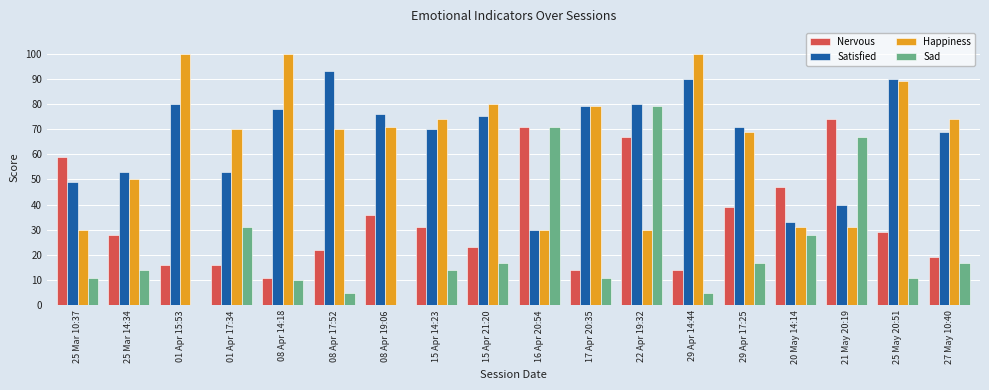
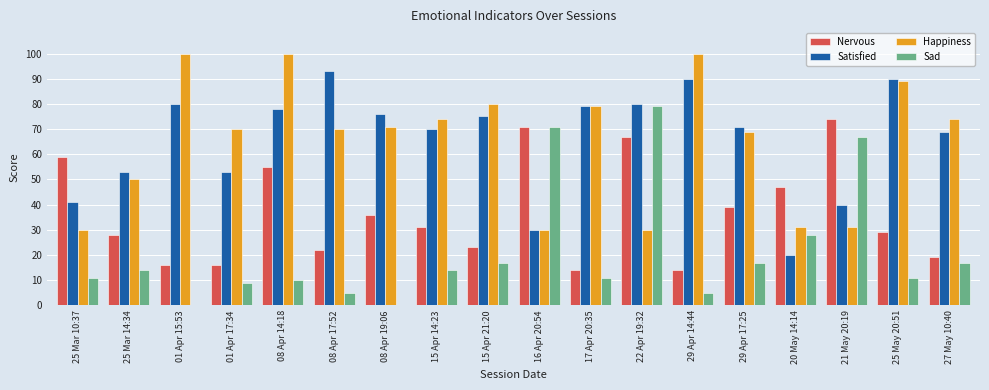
  {
    "Nervous": {
      "25 Mar 10:37": 59,
      "25 Mar 14:34": 28,
      "01 Apr 15:53": 16,
      "01 Apr 17:34": 16,
-     "08 Apr 14:18": 11,
+     "08 Apr 14:18": 55,
      "08 Apr 17:52": 22,
      "08 Apr 19:06": 36,
      "15 Apr 14:23": 31,
      "15 Apr 21:20": 23,
      "16 Apr 20:54": 71,
      "17 Apr 20:35": 14,
      "22 Apr 19:32": 67,
      "29 Apr 14:44": 14,
      "29 Apr 17:25": 39,
      "20 May 14:14": 47,
      "21 May 20:19": 74,
      "25 May 20:51": 29,
      "27 May 10:40": 19
    },
    "Satisfied": {
-     "25 Mar 10:37": 49,
+     "25 Mar 10:37": 41,
      "25 Mar 14:34": 53,
      "01 Apr 15:53": 80,
      "01 Apr 17:34": 53,
      "08 Apr 14:18": 78,
      "08 Apr 17:52": 93,
      "08 Apr 19:06": 76,
      "15 Apr 14:23": 70,
      "15 Apr 21:20": 75,
      "16 Apr 20:54": 30,
      "17 Apr 20:35": 79,
      "22 Apr 19:32": 80,
      "29 Apr 14:44": 90,
      "29 Apr 17:25": 71,
-     "20 May 14:14": 33,
+     "20 May 14:14": 20,
      "21 May 20:19": 40,
      "25 May 20:51": 90,
      "27 May 10:40": 69
    },
    "Happiness": {
      "25 Mar 10:37": 30,
      "25 Mar 14:34": 50,
      "01 Apr 15:53": 100,
      "01 Apr 17:34": 70,
      "08 Apr 14:18": 100,
      "08 Apr 17:52": 70,
      "08 Apr 19:06": 71,
      "15 Apr 14:23": 74,
      "15 Apr 21:20": 80,
      "16 Apr 20:54": 30,
      "17 Apr 20:35": 79,
      "22 Apr 19:32": 30,
      "29 Apr 14:44": 100,
      "29 Apr 17:25": 69,
      "20 May 14:14": 31,
      "21 May 20:19": 31,
      "25 May 20:51": 89,
      "27 May 10:40": 74
    },
    "Sad": {
      "25 Mar 10:37": 11,
      "25 Mar 14:34": 14,
      "01 Apr 15:53": 0,
-     "01 Apr 17:34": 31,
+     "01 Apr 17:34": 9,
      "08 Apr 14:18": 10,
      "08 Apr 17:52": 5,
      "08 Apr 19:06": 0,
      "15 Apr 14:23": 14,
      "15 Apr 21:20": 17,
      "16 Apr 20:54": 71,
      "17 Apr 20:35": 11,
      "22 Apr 19:32": 79,
      "29 Apr 14:44": 5,
      "29 Apr 17:25": 17,
      "20 May 14:14": 28,
      "21 May 20:19": 67,
      "25 May 20:51": 11,
      "27 May 10:40": 17
    }
  }
